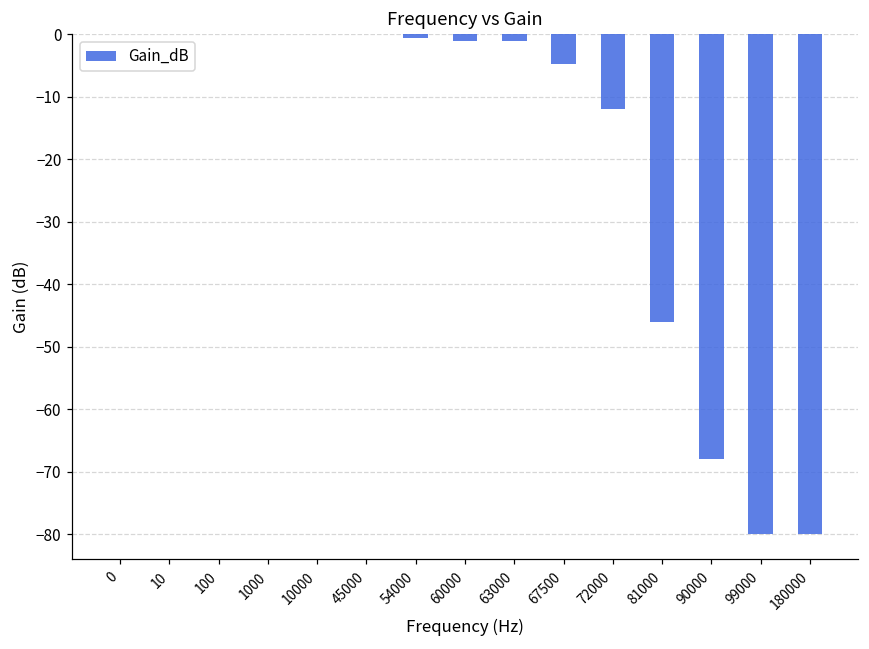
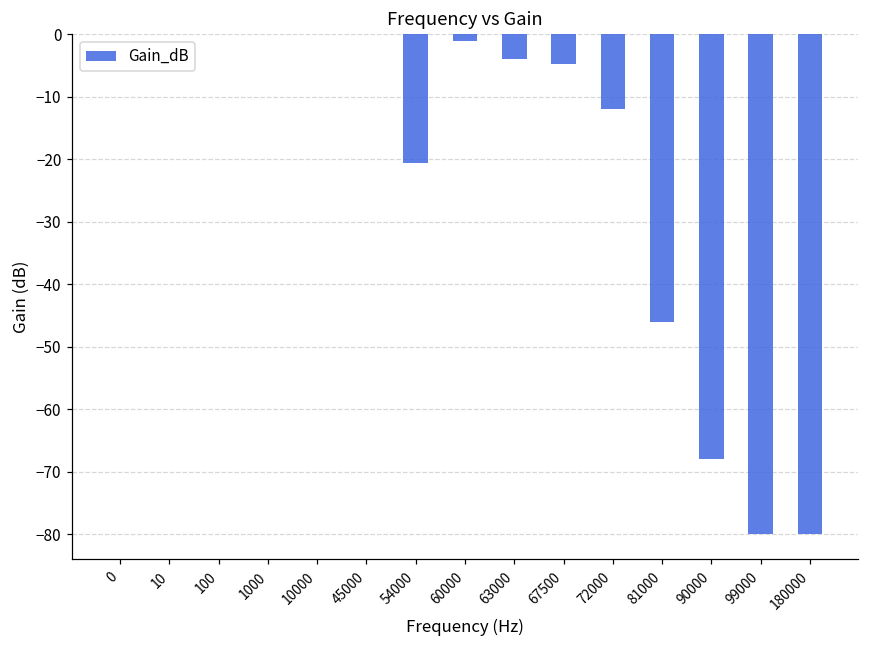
  {
    "0": 0,
    "10": 0,
    "100": 0,
    "1000": 0,
    "10000": 0,
    "45000": 0,
-   "54000": -1,
+   "54000": -21,
    "60000": -1,
-   "63000": -1,
+   "63000": -4,
    "67500": -5,
    "72000": -12,
    "81000": -46,
    "90000": -68,
    "99000": -80,
    "180000": -80
  }
